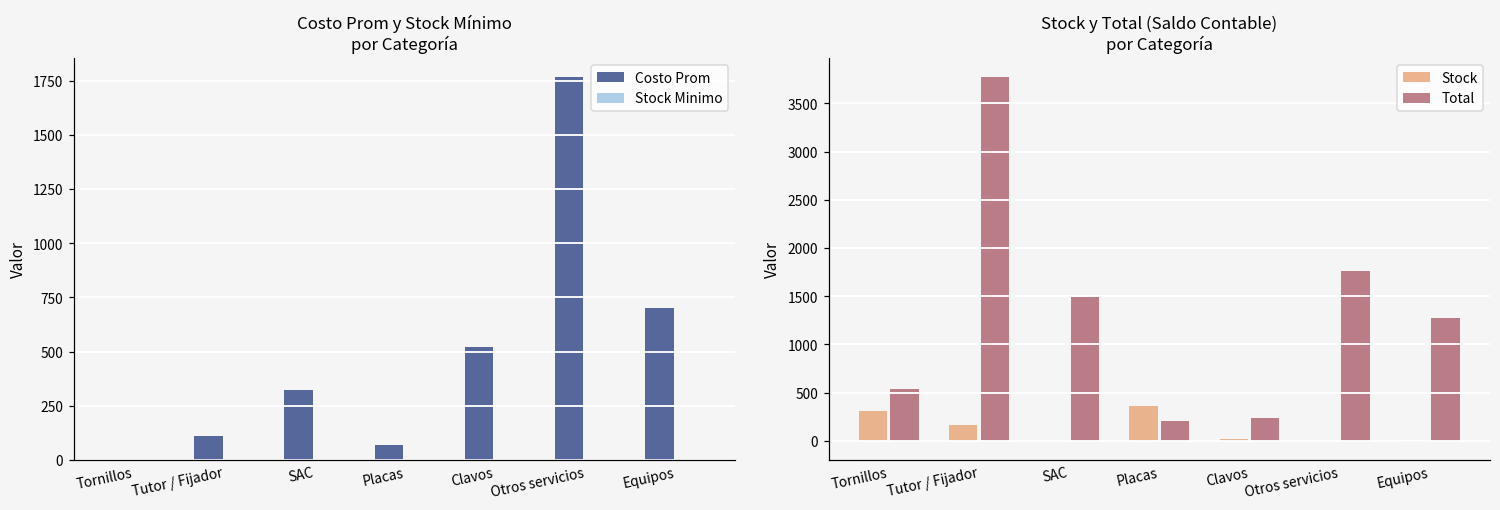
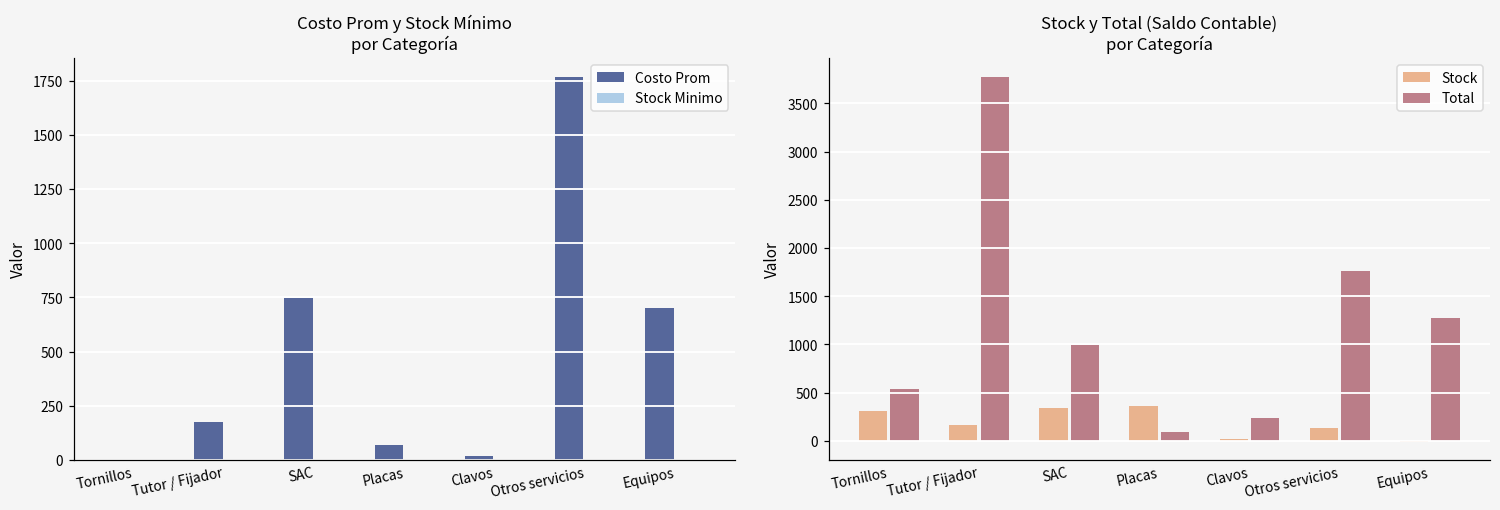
  {
    "Costo Prom y Stock Mínimo por Categoría": {
      "Costo Prom": {
-       "Tutor / Fijador": 110,
-       "SAC": 320,
+       "Tutor / Fijador": 170,
+       "SAC": 750,
        "Placas": 70,
-       "Clavos": 520,
+       "Clavos": 20,
        "Otros servicios": 1770,
        "Equipos": 700
      },
      "Stock Minimo": {
        "Tornillos": 0,
        "Tutor / Fijador": 0,
        "SAC": 0,
        "Placas": 0,
        "Clavos": 0,
        "Otros servicios": 0,
        "Equipos": 0
      }
    },
    "Stock y Total (Saldo Contable) por Categoría": {
      "Stock": {
        "Tornillos": 300,
        "Tutor / Fijador": 200,
-       "SAC": 0,
+       "SAC": 300,
        "Placas": 400,
-       "Otros servicios": 0
+       "Otros servicios": 100
      },
      "Total": {
        "Tornillos": 500,
        "Tutor / Fijador": 3800,
-       "SAC": 1500,
-       "Placas": 200,
+       "SAC": 1000,
+       "Placas": 100,
        "Clavos": 200,
        "Otros servicios": 1800,
        "Equipos": 1300
      }
    }
  }
